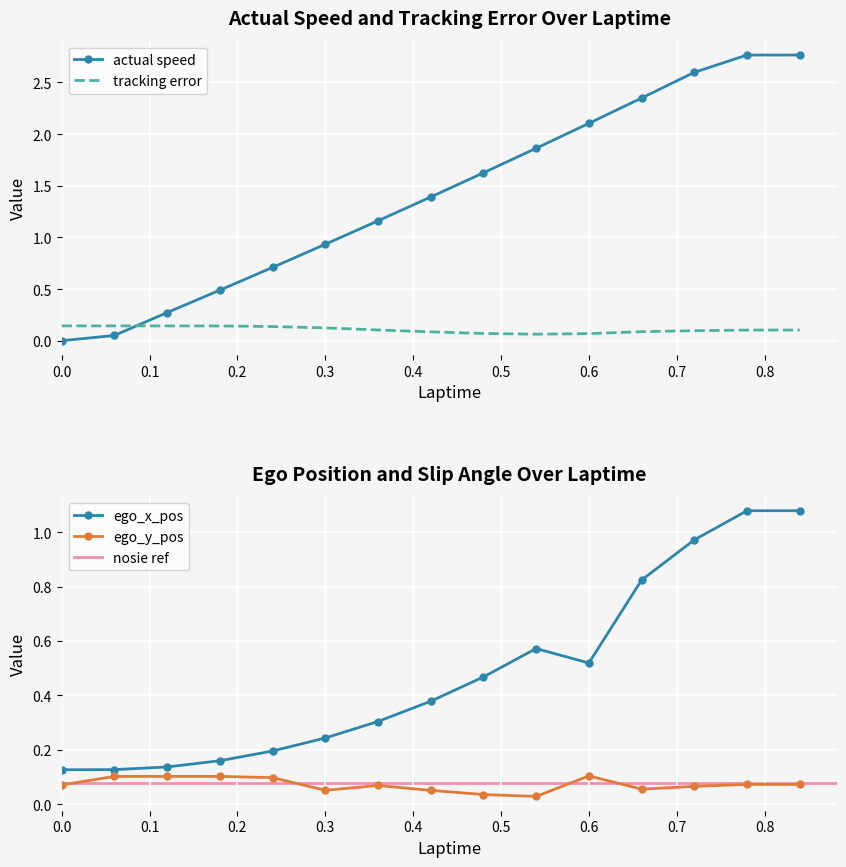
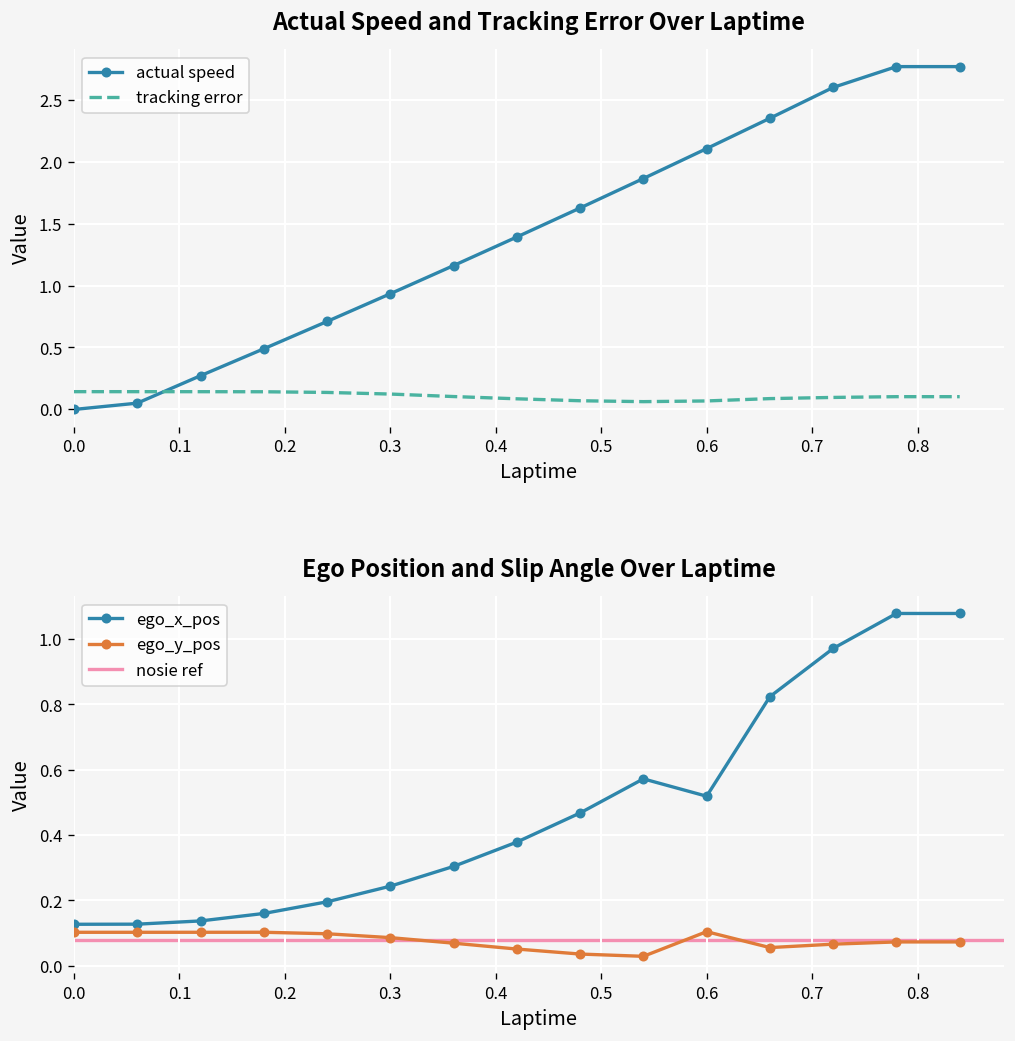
  {
    "Ego Position and Slip Angle Over Laptime": {
      "ego_x_pos": {
        "0.0": 0.13,
        "0.3": 0.24,
        "0.6": 0.52
      },
      "ego_y_pos": {
-       "0.0": 0.07,
-       "0.3": 0.05,
+       "0.0": 0.10,
+       "0.3": 0.09,
        "0.6": 0.10
      }
    }
  }
